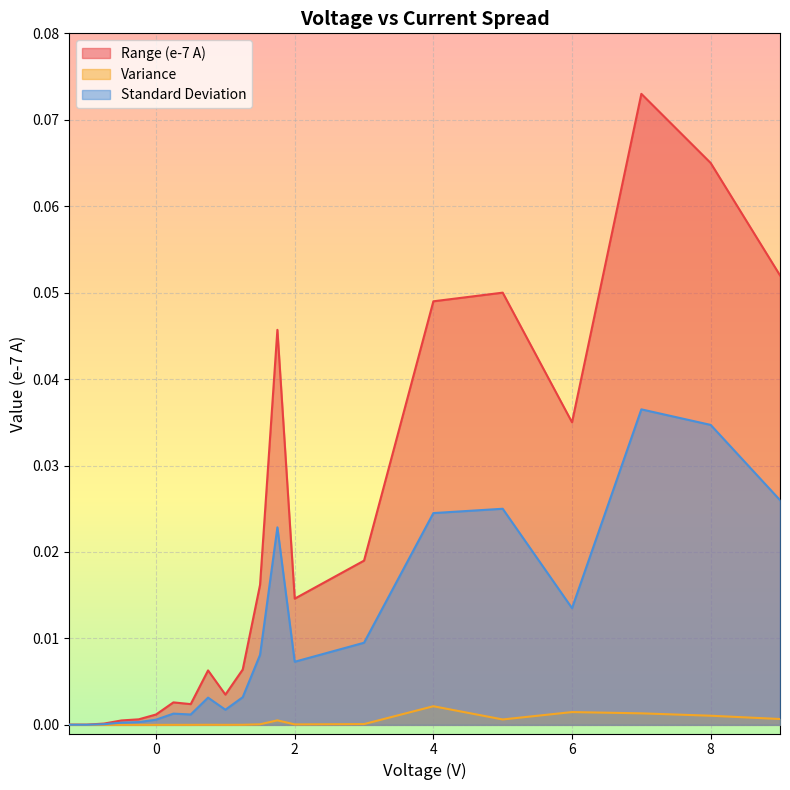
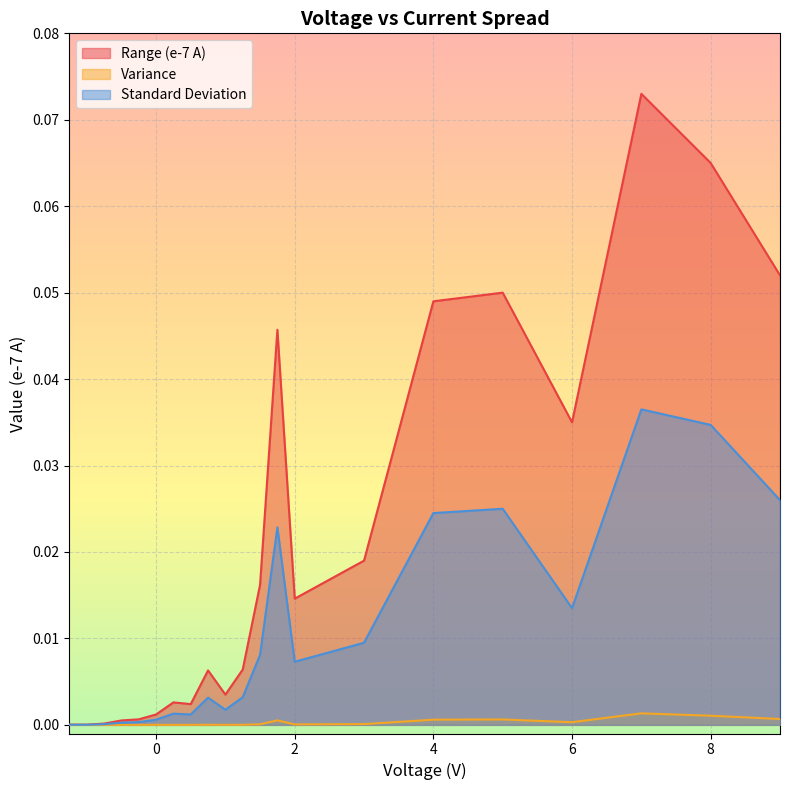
  {
    "Range (e-7 A)": {
      "0": 0.001,
      "2": 0.015,
      "4": 0.049,
      "6": 0.035,
      "8": 0.065
    },
    "Variance": {
      "0": 0.000,
      "2": 0.000,
-     "4": 0.002,
-     "6": 0.001,
+     "4": 0.001,
+     "6": 0.000,
      "8": 0.001
    },
    "Standard Deviation": {
      "0": 0.001,
      "2": 0.007,
      "4": 0.025,
      "6": 0.014,
      "8": 0.035
    }
  }
